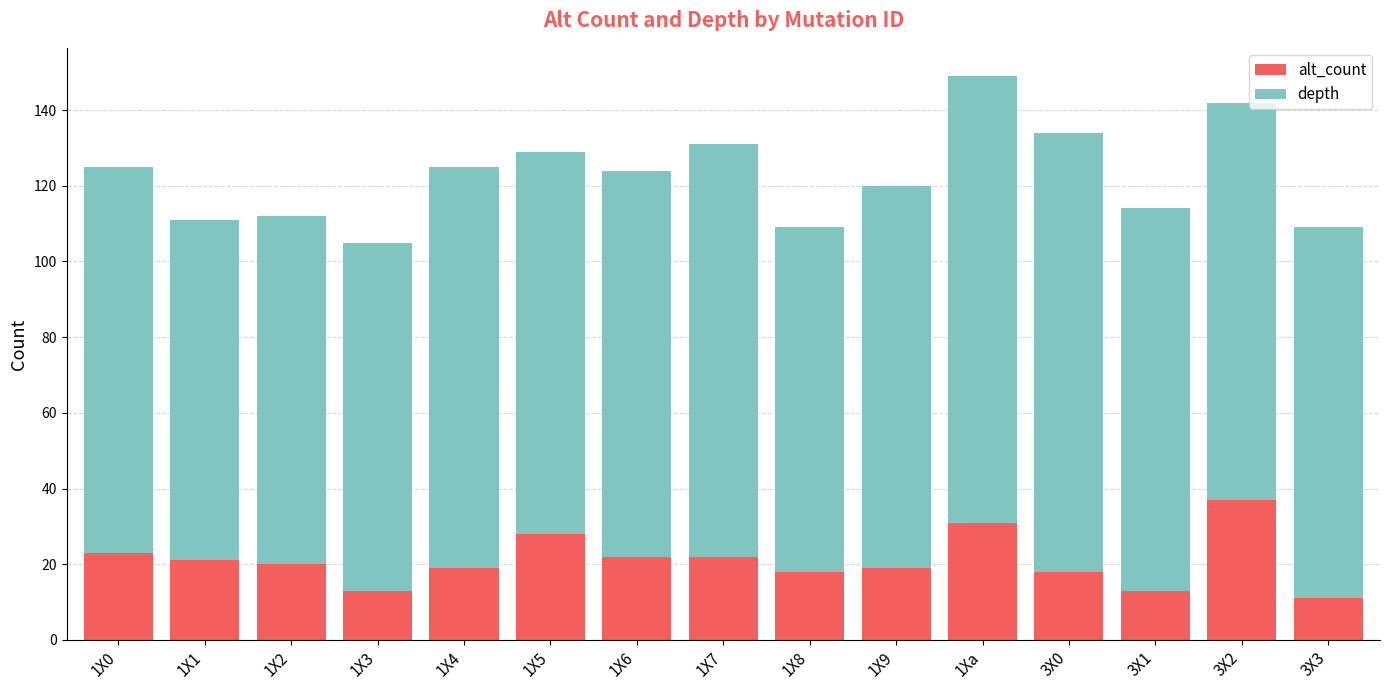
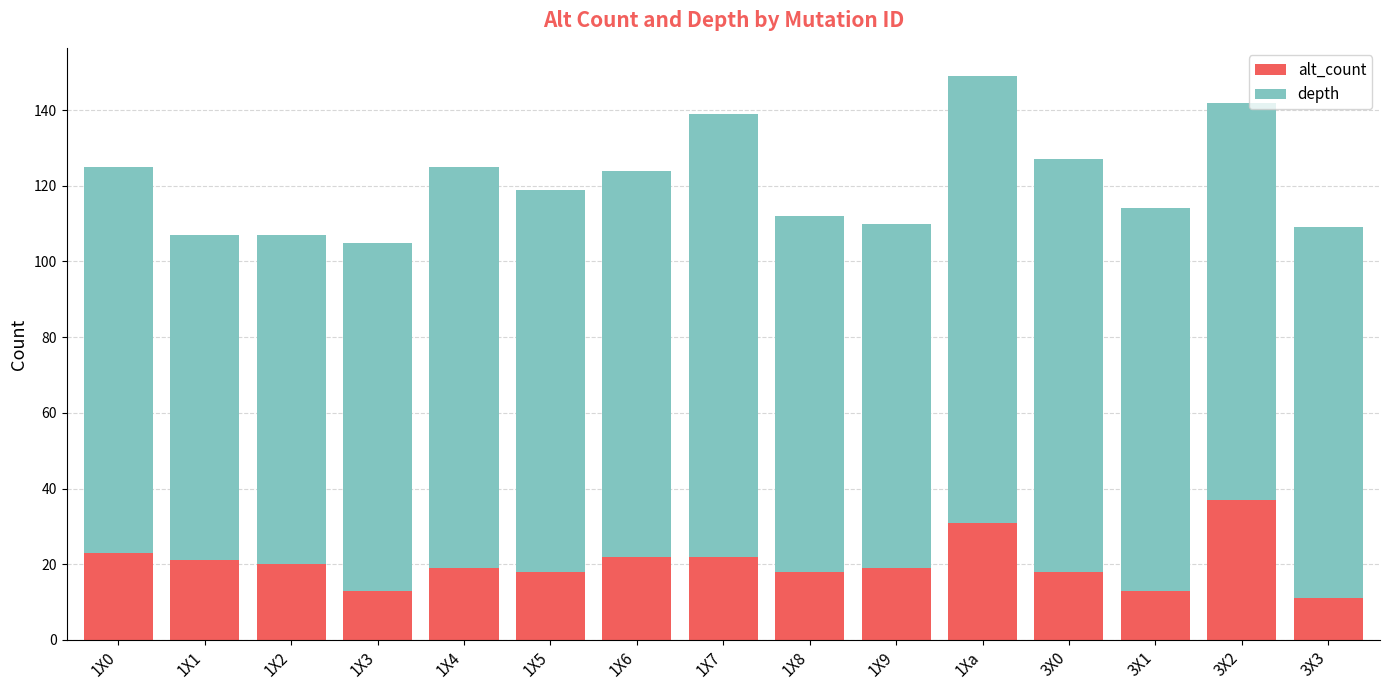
  {
    "alt_count": {
      "1X0": 23,
      "1X1": 21,
      "1X2": 20,
      "1X3": 13,
      "1X4": 19,
-     "1X5": 28,
+     "1X5": 18,
      "1X6": 22,
      "1X7": 22,
      "1X8": 18,
      "1X9": 19,
      "1Xa": 31,
      "3X0": 18,
      "3X1": 13,
      "3X2": 37,
      "3X3": 11
    },
    "depth": {
      "1X0": 102,
-     "1X1": 90,
-     "1X2": 92,
+     "1X1": 86,
+     "1X2": 87,
      "1X3": 92,
      "1X4": 106,
      "1X5": 101,
      "1X6": 102,
-     "1X7": 109,
-     "1X8": 91,
-     "1X9": 101,
+     "1X7": 117,
+     "1X8": 94,
+     "1X9": 91,
      "1Xa": 118,
-     "3X0": 116,
+     "3X0": 109,
      "3X1": 101,
      "3X2": 105,
      "3X3": 98
    }
  }
